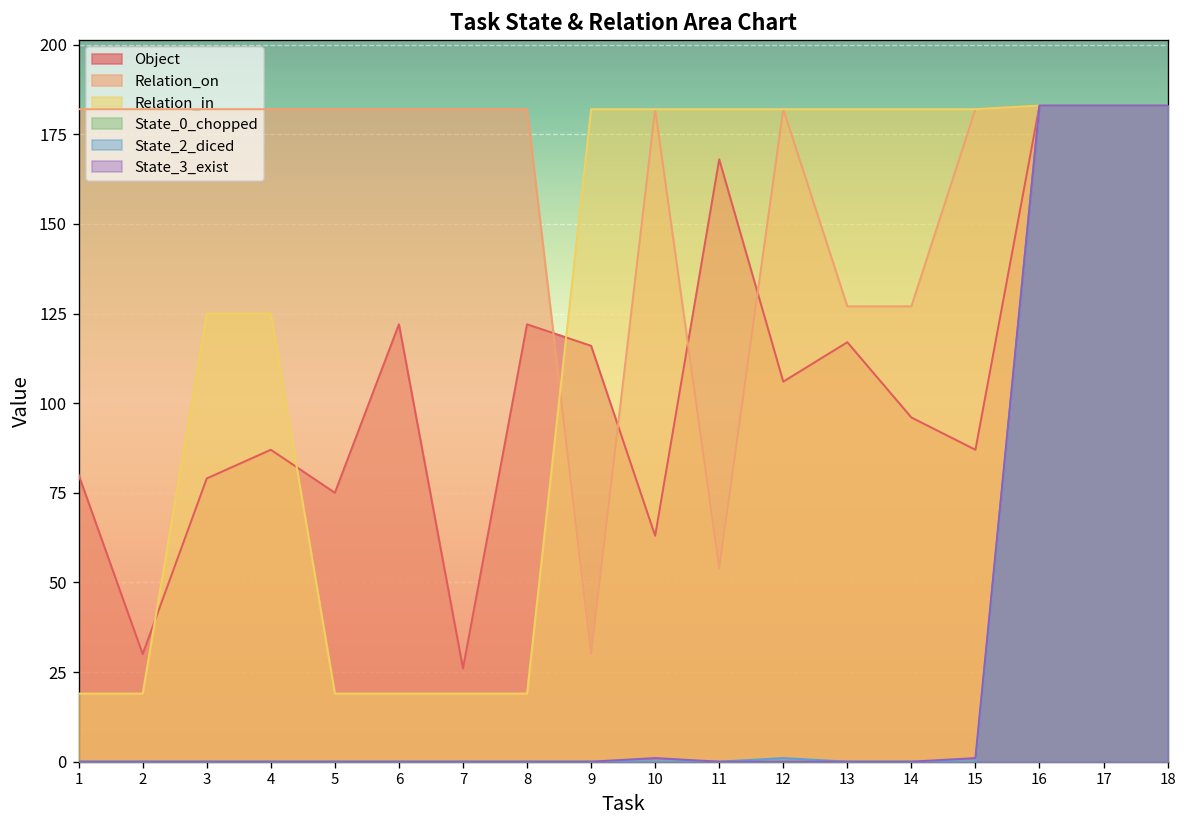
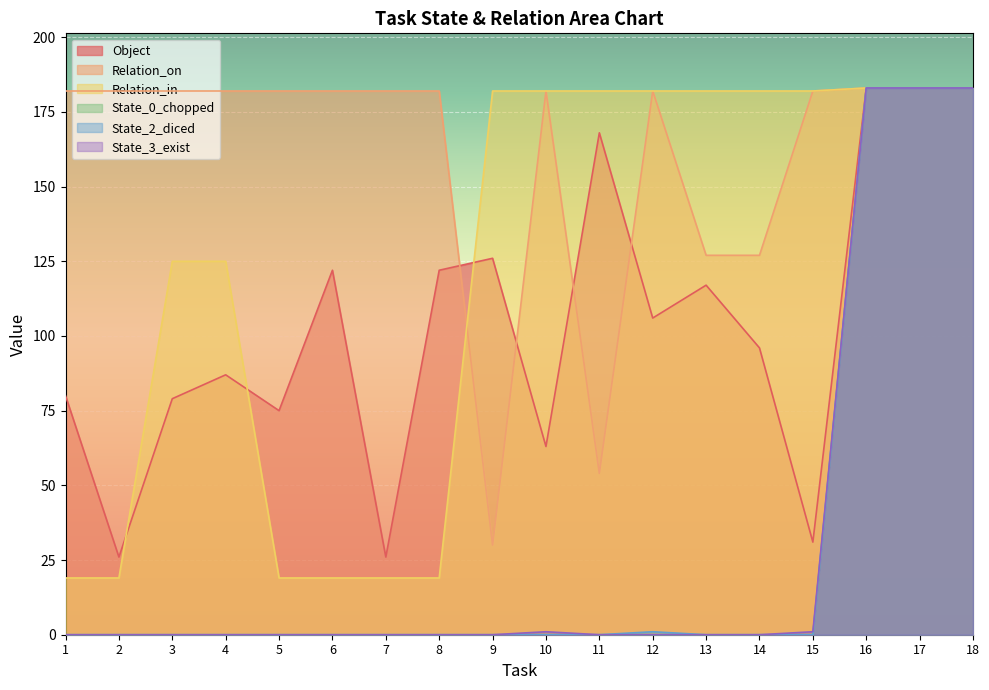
  {
    "Object": {
      "1": 80,
-     "2": 30,
+     "2": 26,
      "3": 79,
      "4": 87,
      "5": 75,
      "6": 122,
      "7": 26,
      "8": 122,
-     "9": 116,
+     "9": 126,
      "10": 63,
      "11": 168,
      "12": 106,
      "13": 117,
      "14": 96,
-     "15": 87
+     "15": 31
    }
  }
